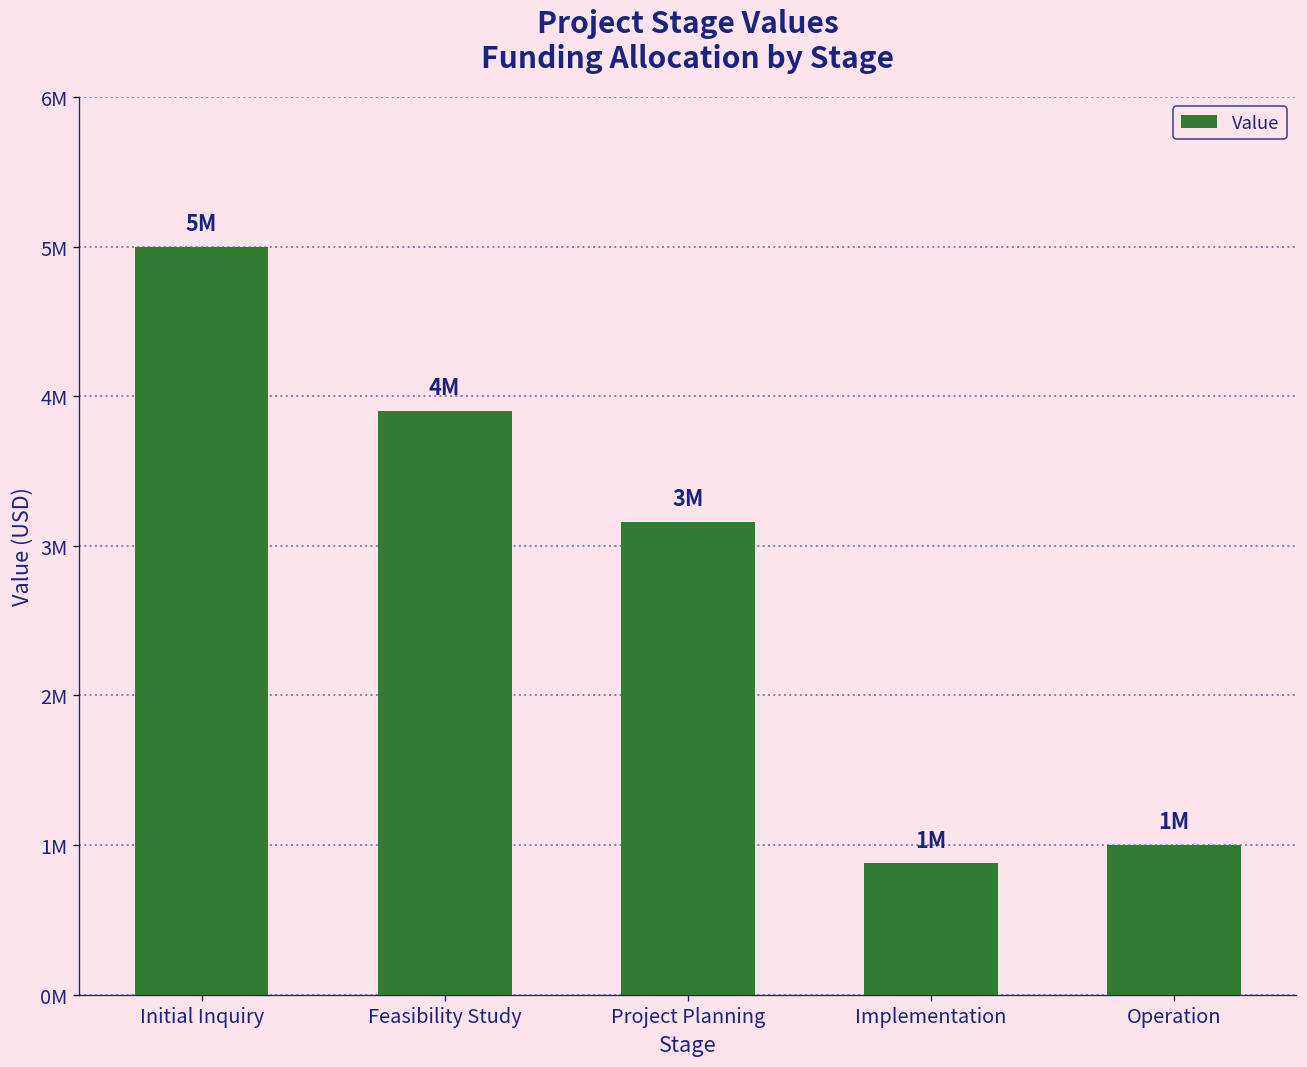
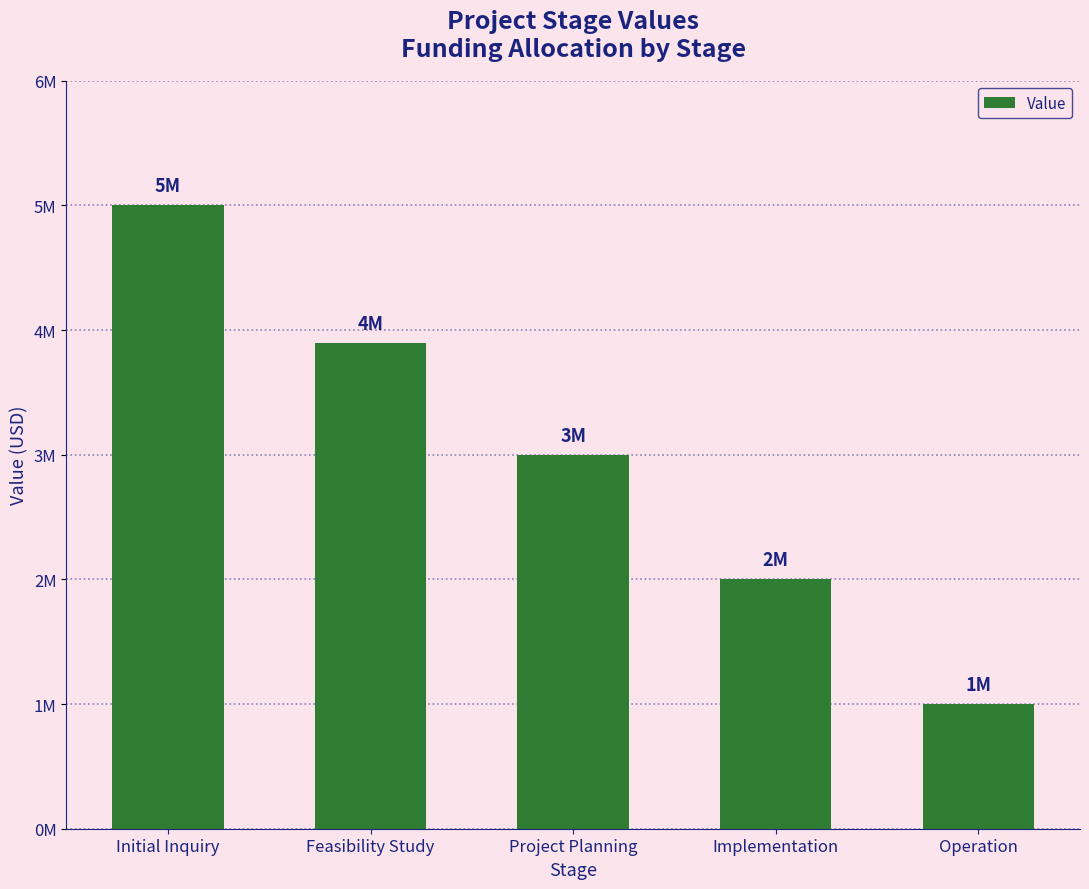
  {
    "Initial Inquiry": "5M",
    "Feasibility Study": "4M",
-   "Project Planning": "3160000",
-   "Implementation": "1M",
+   "Project Planning": "3000000",
+   "Implementation": "2M",
    "Operation": "1M"
  }
